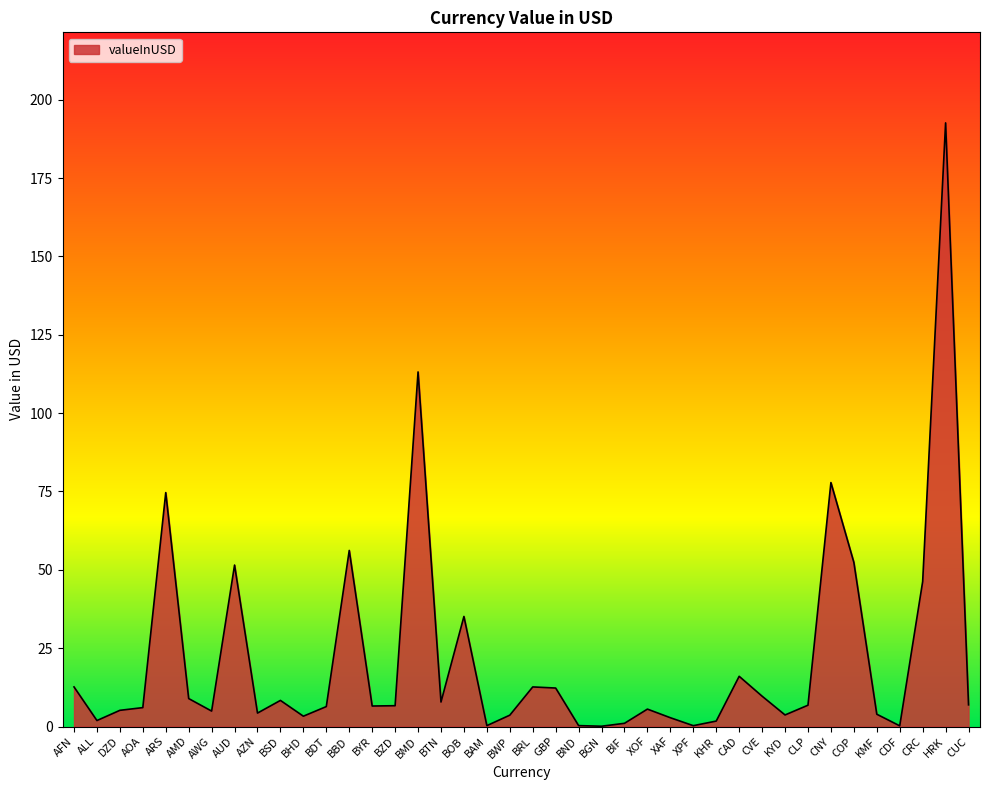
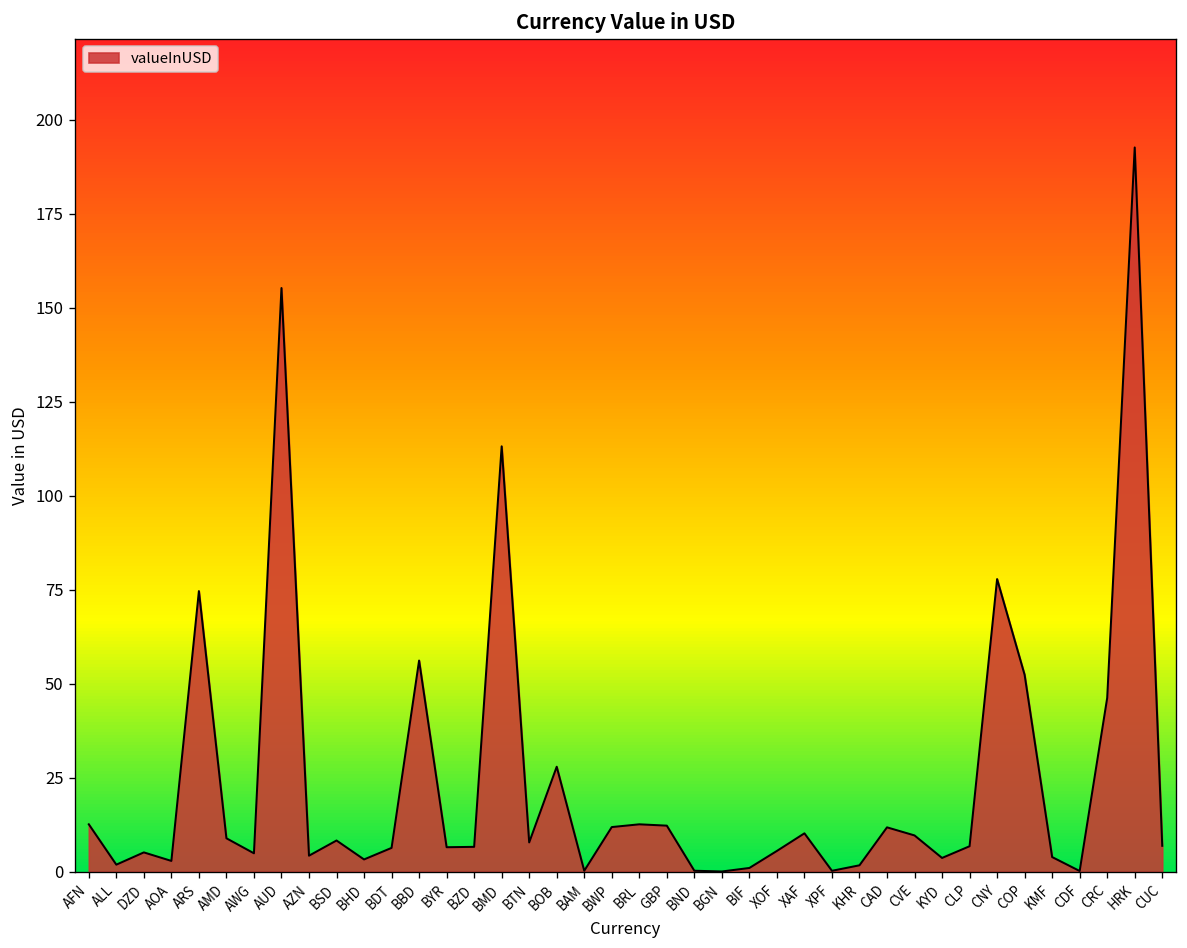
  {
    "AFN": 13,
    "ALL": 2,
    "DZD": 5,
-   "AOA": 6,
+   "AOA": 3,
    "ARS": 75,
    "AMD": 9,
    "AWG": 5,
-   "AUD": 52,
+   "AUD": 155,
    "AZN": 4,
    "BSD": 8,
    "BHD": 3,
    "BDT": 6,
    "BBD": 56,
    "BYR": 7,
    "BZD": 7,
    "BMD": 113,
    "BTN": 8,
-   "BOB": 35,
+   "BOB": 28,
    "BAM": 0,
-   "BWP": 4,
+   "BWP": 12,
    "BRL": 13,
    "GBP": 12,
    "BND": 0,
    "BGN": 0,
    "BIF": 1,
    "XOF": 6,
-   "XAF": 3,
+   "XAF": 10,
    "XPF": 0,
    "KHR": 2,
-   "CAD": 16,
+   "CAD": 12,
    "CVE": 10,
    "KYD": 4,
    "CLP": 7,
    "CNY": 78,
    "COP": 52,
    "KMF": 4,
    "CDF": 0,
    "CRC": 46,
    "HRK": 193,
    "CUC": 7
  }
